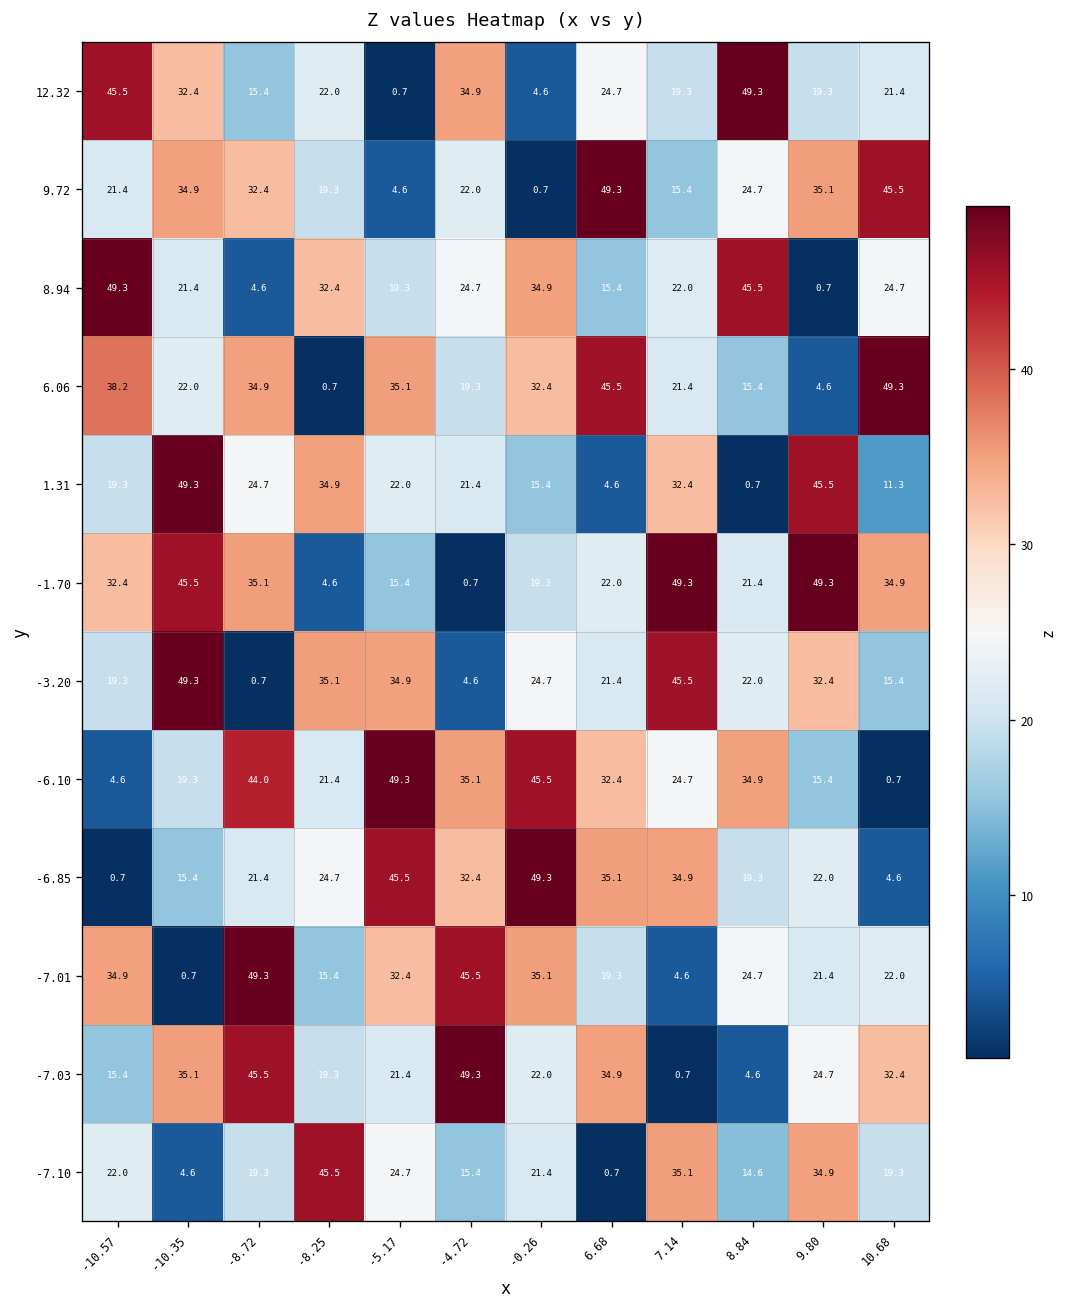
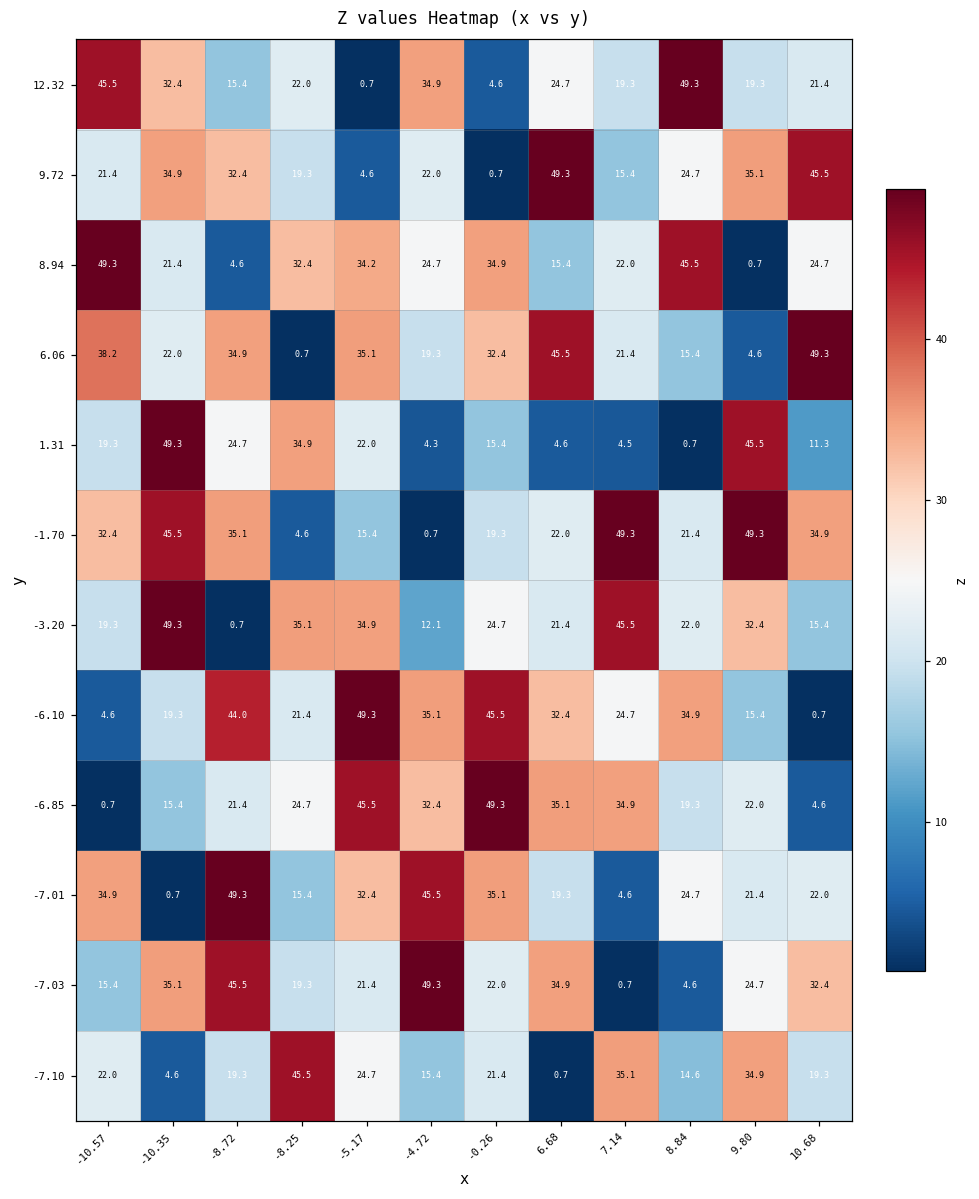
  {
    "12.32": {
      "-10.57": 45.5,
      "-10.35": 32.4,
      "-8.72": 15.4,
      "-8.25": 22.0,
      "-5.17": 0.7,
      "-4.72": 34.9,
      "-0.26": 4.6,
      "6.68": 24.7,
      "7.14": 19.3,
      "8.84": 49.3,
      "9.80": 19.3,
      "10.68": 21.4
    },
    "9.72": {
      "-10.57": 21.4,
      "-10.35": 34.9,
      "-8.72": 32.4,
      "-8.25": 19.3,
      "-5.17": 4.6,
      "-4.72": 22.0,
      "-0.26": 0.7,
      "6.68": 49.3,
      "7.14": 15.4,
      "8.84": 24.7,
      "9.80": 35.1,
      "10.68": 45.5
    },
    "8.94": {
      "-10.57": 49.3,
      "-10.35": 21.4,
      "-8.72": 4.6,
      "-8.25": 32.4,
-     "-5.17": 19.3,
+     "-5.17": 34.2,
      "-4.72": 24.7,
      "-0.26": 34.9,
      "6.68": 15.4,
      "7.14": 22.0,
      "8.84": 45.5,
      "9.80": 0.7,
      "10.68": 24.7
    },
    "6.06": {
      "-10.57": 38.2,
      "-10.35": 22.0,
      "-8.72": 34.9,
      "-8.25": 0.7,
      "-5.17": 35.1,
      "-4.72": 19.3,
      "-0.26": 32.4,
      "6.68": 45.5,
      "7.14": 21.4,
      "8.84": 15.4,
      "9.80": 4.6,
      "10.68": 49.3
    },
    "1.31": {
      "-10.57": 19.3,
      "-10.35": 49.3,
      "-8.72": 24.7,
      "-8.25": 34.9,
      "-5.17": 22.0,
-     "-4.72": 21.4,
+     "-4.72": 4.3,
      "-0.26": 15.4,
      "6.68": 4.6,
-     "7.14": 32.4,
+     "7.14": 4.5,
      "8.84": 0.7,
      "9.80": 45.5,
      "10.68": 11.3
    },
    "-1.70": {
      "-10.57": 32.4,
      "-10.35": 45.5,
      "-8.72": 35.1,
      "-8.25": 4.6,
      "-5.17": 15.4,
      "-4.72": 0.7,
      "-0.26": 19.3,
      "6.68": 22.0,
      "7.14": 49.3,
      "8.84": 21.4,
      "9.80": 49.3,
      "10.68": 34.9
    },
    "-3.20": {
      "-10.57": 19.3,
      "-10.35": 49.3,
      "-8.72": 0.7,
      "-8.25": 35.1,
      "-5.17": 34.9,
-     "-4.72": 4.6,
+     "-4.72": 12.1,
      "-0.26": 24.7,
      "6.68": 21.4,
      "7.14": 45.5,
      "8.84": 22.0,
      "9.80": 32.4,
      "10.68": 15.4
    },
    "-6.10": {
      "-10.57": 4.6,
      "-10.35": 19.3,
      "-8.72": 44.0,
      "-8.25": 21.4,
      "-5.17": 49.3,
      "-4.72": 35.1,
      "-0.26": 45.5,
      "6.68": 32.4,
      "7.14": 24.7,
      "8.84": 34.9,
      "9.80": 15.4,
      "10.68": 0.7
    },
    "-6.85": {
      "-10.57": 0.7,
      "-10.35": 15.4,
      "-8.72": 21.4,
      "-8.25": 24.7,
      "-5.17": 45.5,
      "-4.72": 32.4,
      "-0.26": 49.3,
      "6.68": 35.1,
      "7.14": 34.9,
      "8.84": 19.3,
      "9.80": 22.0,
      "10.68": 4.6
    },
    "-7.01": {
      "-10.57": 34.9,
      "-10.35": 0.7,
      "-8.72": 49.3,
      "-8.25": 15.4,
      "-5.17": 32.4,
      "-4.72": 45.5,
      "-0.26": 35.1,
      "6.68": 19.3,
      "7.14": 4.6,
      "8.84": 24.7,
      "9.80": 21.4,
      "10.68": 22.0
    },
    "-7.03": {
      "-10.57": 15.4,
      "-10.35": 35.1,
      "-8.72": 45.5,
      "-8.25": 19.3,
      "-5.17": 21.4,
      "-4.72": 49.3,
      "-0.26": 22.0,
      "6.68": 34.9,
      "7.14": 0.7,
      "8.84": 4.6,
      "9.80": 24.7,
      "10.68": 32.4
    },
    "-7.10": {
      "-10.57": 22.0,
      "-10.35": 4.6,
      "-8.72": 19.3,
      "-8.25": 45.5,
      "-5.17": 24.7,
      "-4.72": 15.4,
      "-0.26": 21.4,
      "6.68": 0.7,
      "7.14": 35.1,
      "8.84": 14.6,
      "9.80": 34.9,
      "10.68": 19.3
    }
  }
